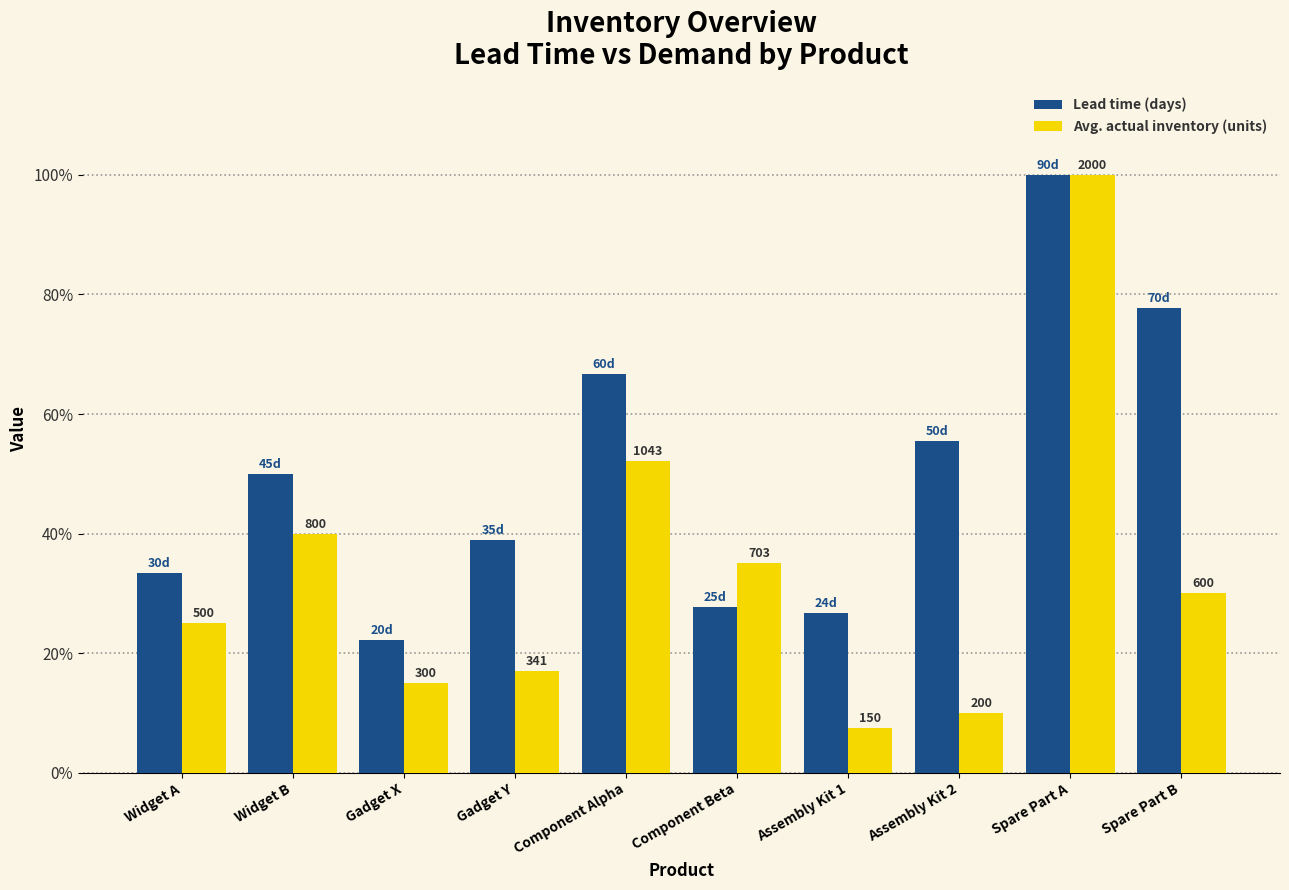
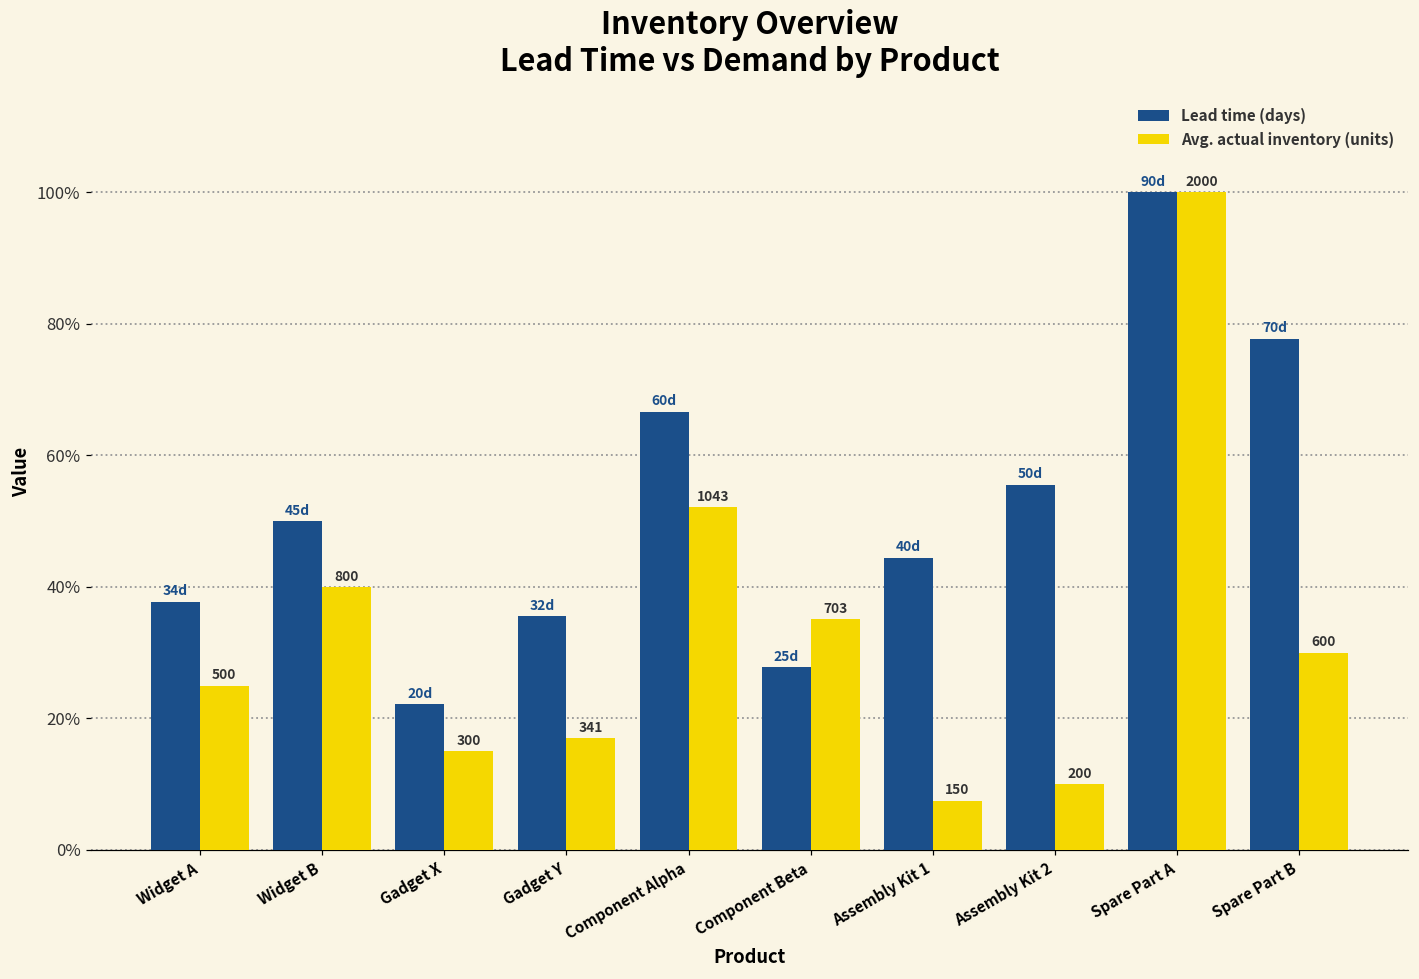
  {
    "Lead time (days)": {
-     "Widget A": "30d",
-     "Gadget Y": "35d",
-     "Assembly Kit 1": "24d"
+     "Widget A": "34d",
+     "Gadget Y": "32d",
+     "Assembly Kit 1": "40d"
    }
  }
